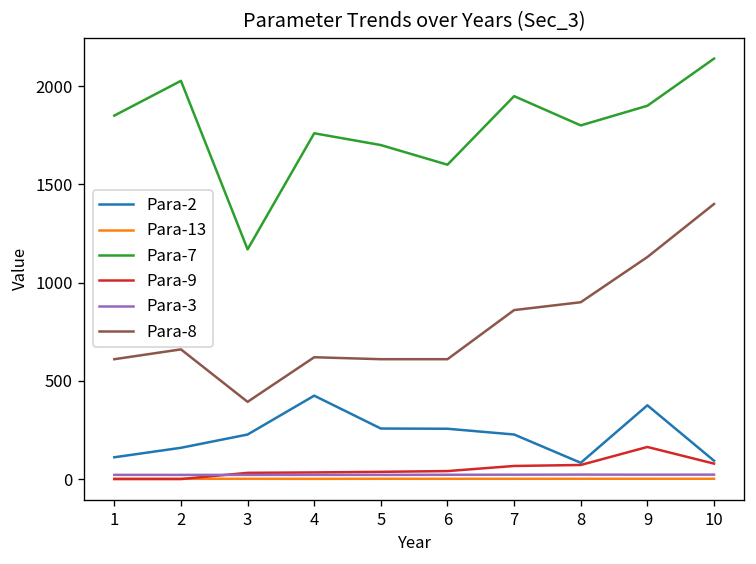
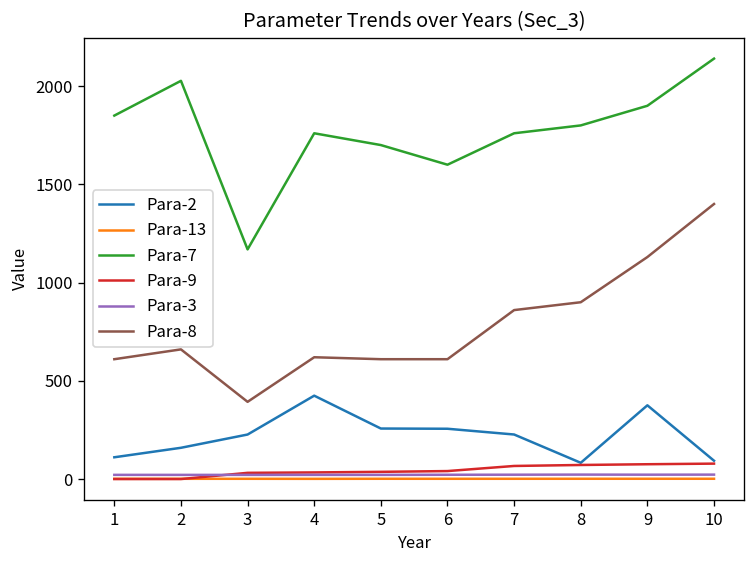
  {
    "Para-2": {
      "1": 110,
      "2": 160,
      "3": 230,
      "4": 420,
      "5": 260,
      "6": 260,
      "7": 230,
      "9": 380
    },
    "Para-13": {
      "3": 0,
      "4": 0,
      "5": 0,
      "6": 0,
      "7": 0,
      "8": 0,
      "9": 0,
      "10": 0
    },
    "Para-7": {
      "1": 1850,
      "2": 2030,
      "3": 1170,
      "4": 1760,
      "5": 1700,
      "6": 1600,
-     "7": 1950,
+     "7": 1760,
      "8": 1800,
      "9": 1900,
      "10": 2140
    },
    "Para-9": {
      "6": 40,
      "7": 70,
-     "9": 160
+     "9": 80
    },
    "Para-3": {
      "1": 20,
      "2": 20,
      "6": 20,
      "7": 20,
      "8": 20,
      "9": 20,
      "10": 20
    },
    "Para-8": {
      "1": 610,
      "2": 660,
      "3": 390,
      "4": 620,
      "5": 610,
      "6": 610,
      "7": 860,
      "8": 900,
      "9": 1130,
      "10": 1400
    }
  }
